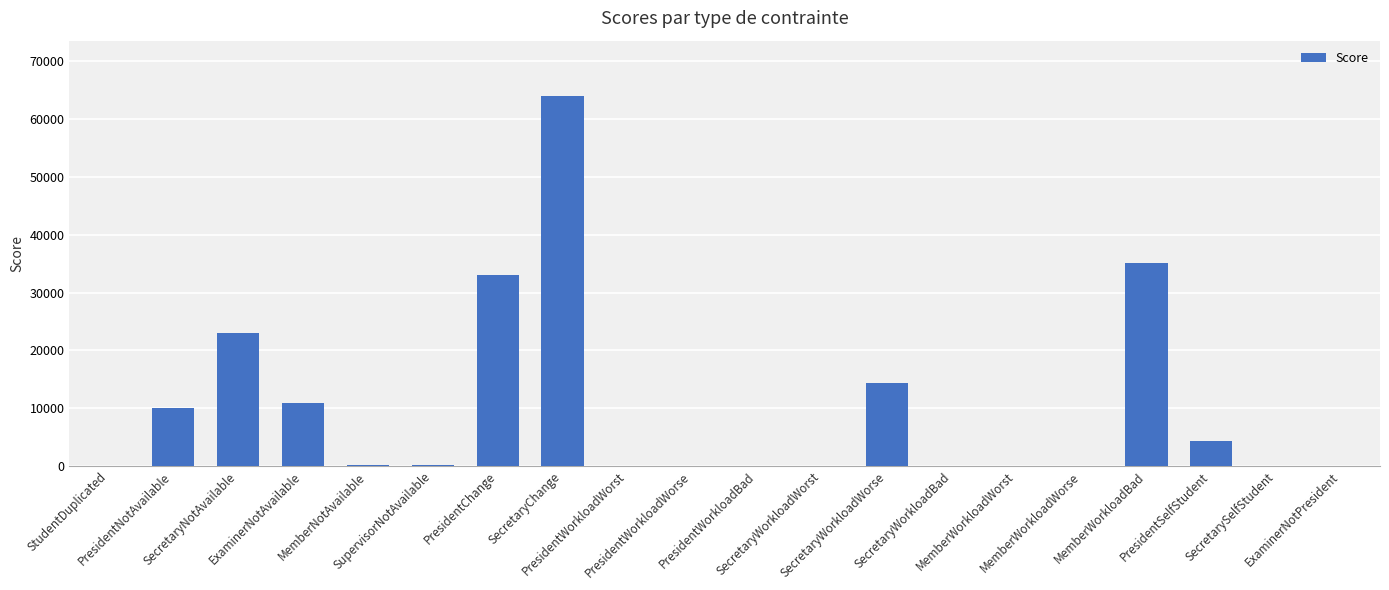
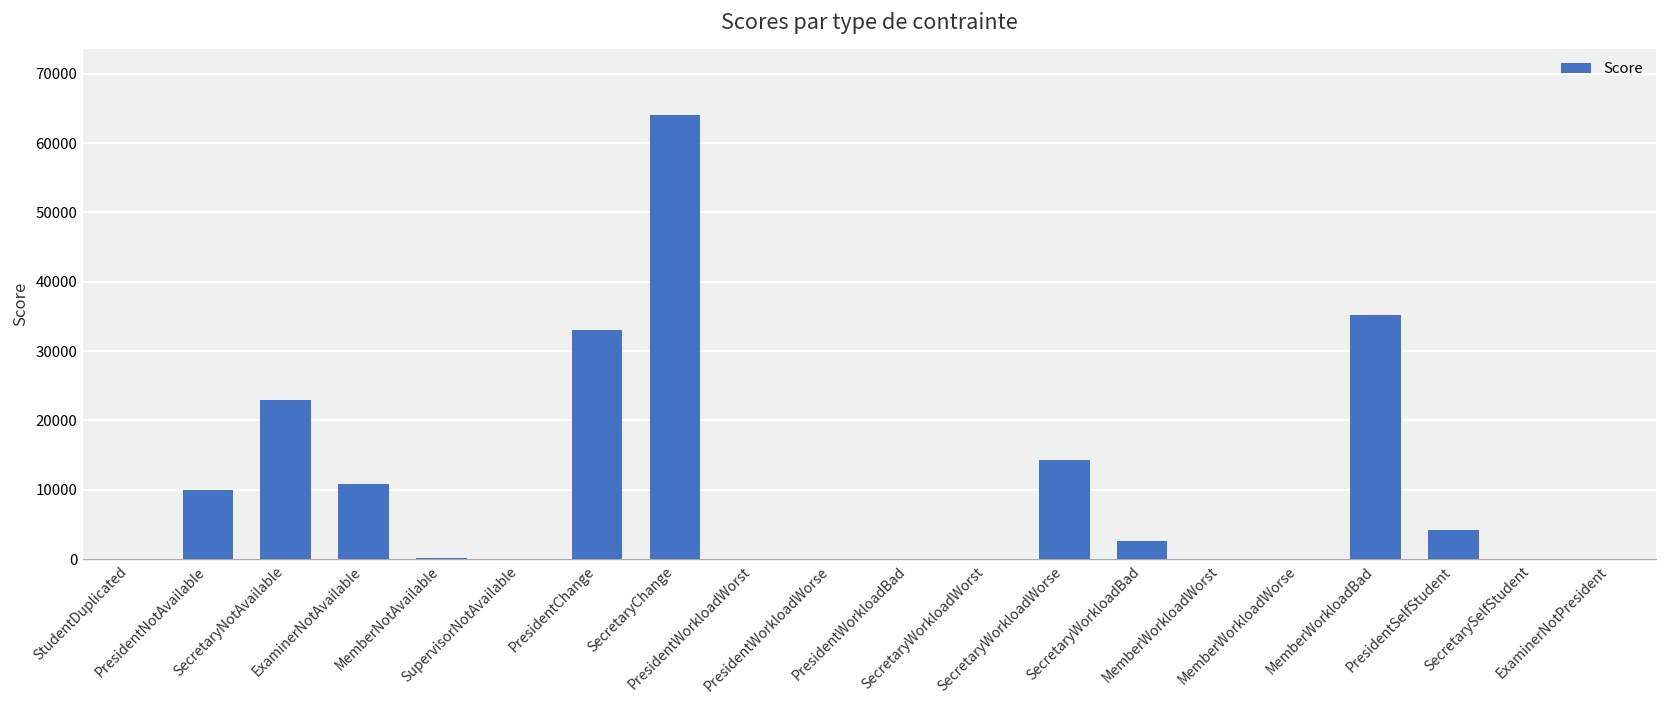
  {
    "StudentDuplicated": 0,
    "PresidentNotAvailable": 10000,
    "SecretaryNotAvailable": 23000,
    "ExaminerNotAvailable": 11000,
    "PresidentChange": 33000,
    "SecretaryChange": 64000,
    "PresidentWorkloadWorst": 0,
    "PresidentWorkloadWorse": 0,
    "SecretaryWorkloadWorst": 0,
    "SecretaryWorkloadWorse": 14000,
-   "SecretaryWorkloadBad": 0,
+   "SecretaryWorkloadBad": 3000,
    "MemberWorkloadWorse": 0,
    "MemberWorkloadBad": 35000,
    "PresidentSelfStudent": 4000,
    "ExaminerNotPresident": 0
  }
